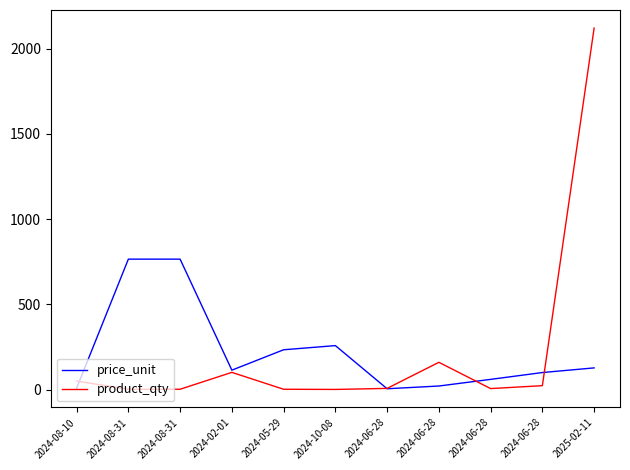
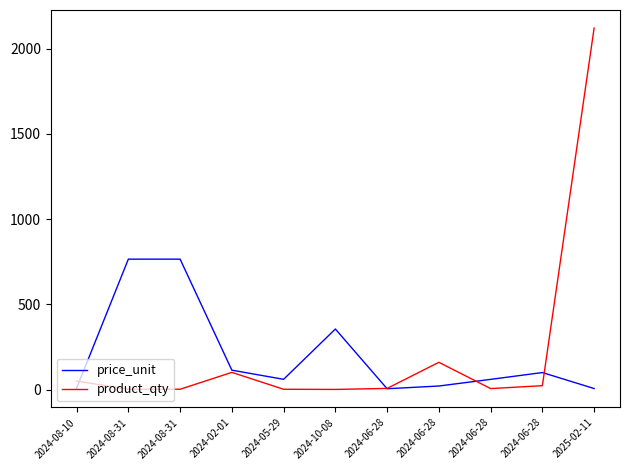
  {
    "price_unit": {
-     "2024-05-29": 230,
-     "2024-10-08": 260,
-     "2025-02-11": 130
+     "2024-05-29": 60,
+     "2024-10-08": 360,
+     "2025-02-11": 10
    },
    "product_qty": {
      "2024-05-29": 0,
      "2024-10-08": 0,
      "2025-02-11": 2120
    }
  }
